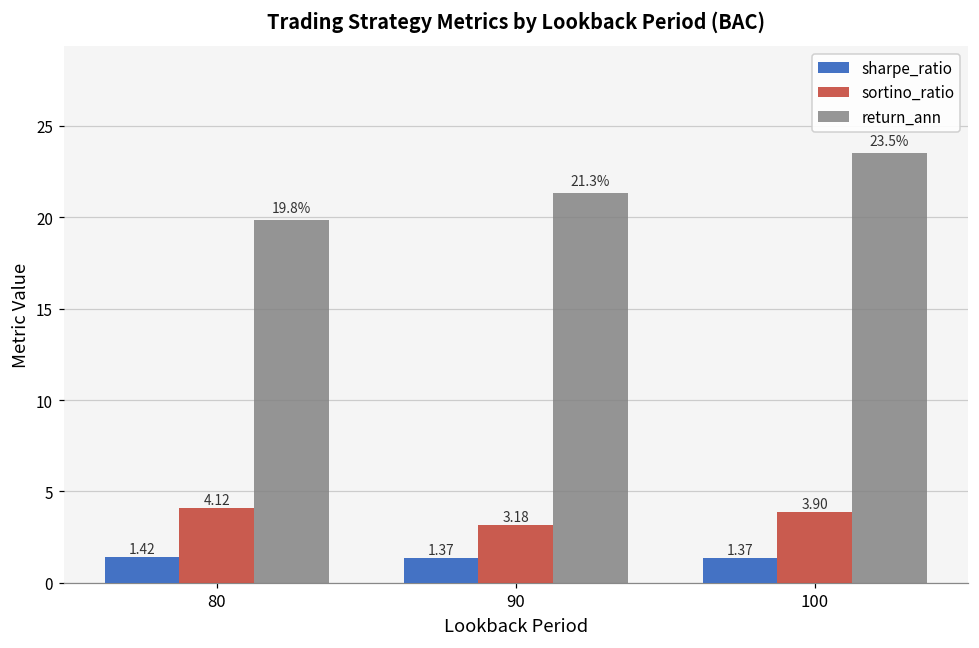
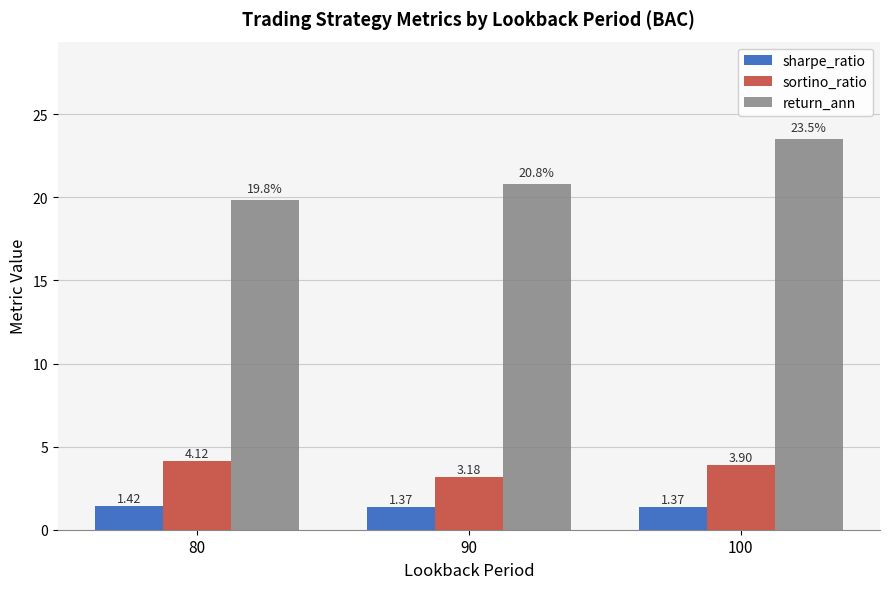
  {
    "sharpe_ratio": {
      "80": "1.42",
      "90": "1.37",
      "100": "1.37"
    },
    "sortino_ratio": {
      "80": "4.12",
      "90": "3.18",
      "100": "3.90"
    },
    "return_ann": {
      "80": "19.8%",
-     "90": "21.3%",
+     "90": "20.8%",
      "100": "23.5%"
    }
  }
